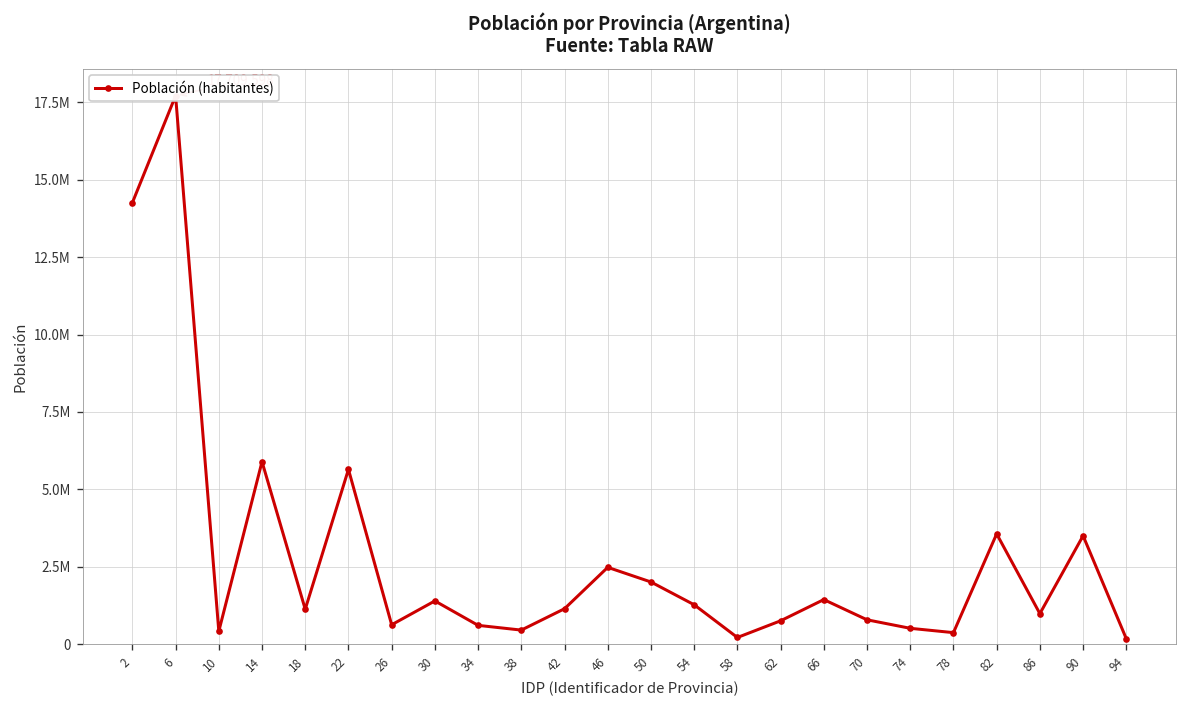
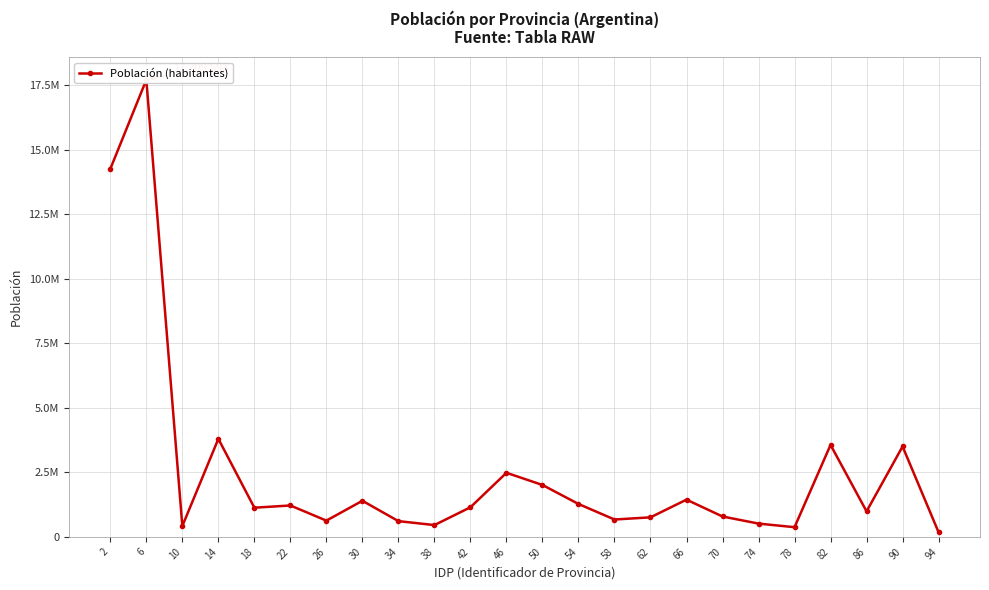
  {
    "2": 14300000,
    "10": 400000,
-   "14": 5900000,
+   "14": 3800000,
    "18": 1100000,
-   "22": 5600000,
+   "22": 1200000,
    "26": 600000,
    "30": 1400000,
    "34": 600000,
    "38": 500000,
    "42": 1100000,
    "46": 2500000,
    "50": 2000000,
    "54": 1300000,
-   "58": 200000,
+   "58": 700000,
    "62": 800000,
    "66": 1400000,
    "70": 800000,
    "74": 500000,
    "78": 400000,
    "82": 3600000,
    "86": 1000000,
    "90": 3500000,
    "94": 200000
  }
